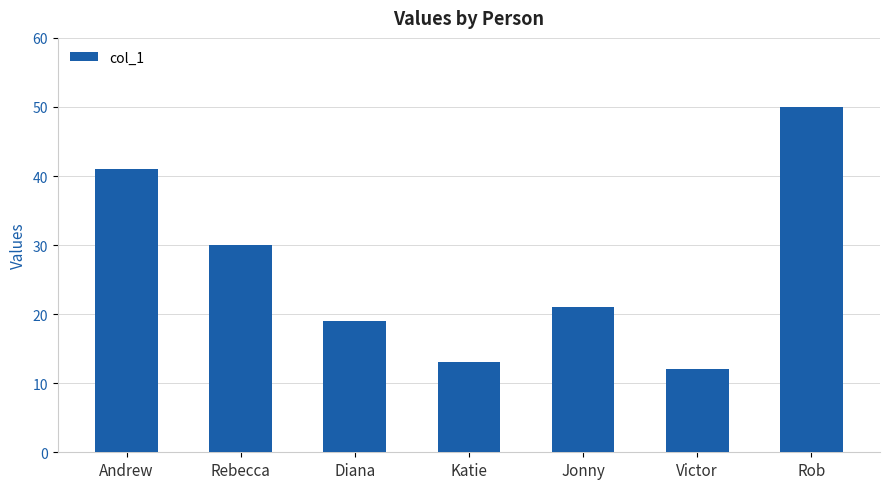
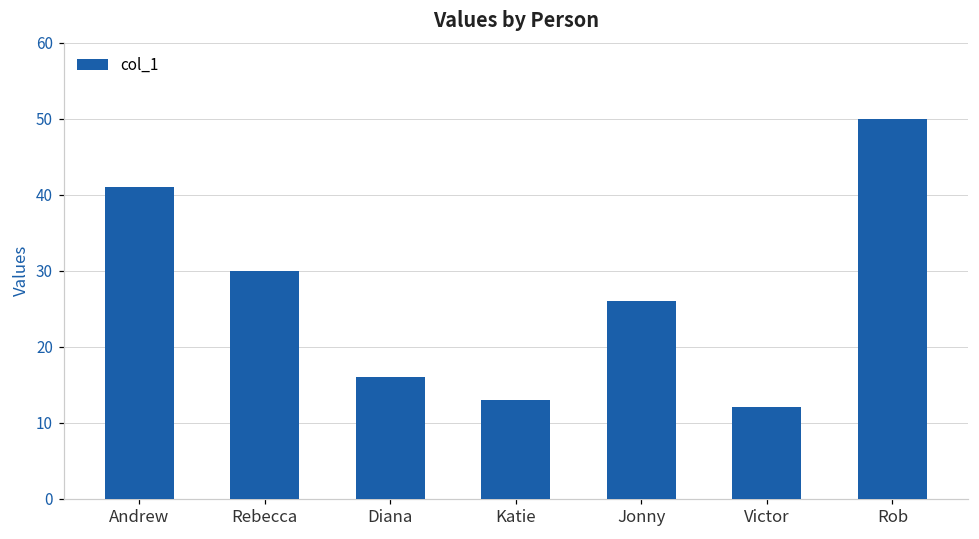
  {
    "Andrew": 41,
    "Rebecca": 30,
-   "Diana": 19,
+   "Diana": 16,
    "Katie": 13,
-   "Jonny": 21,
+   "Jonny": 26,
    "Victor": 12,
    "Rob": 50
  }
